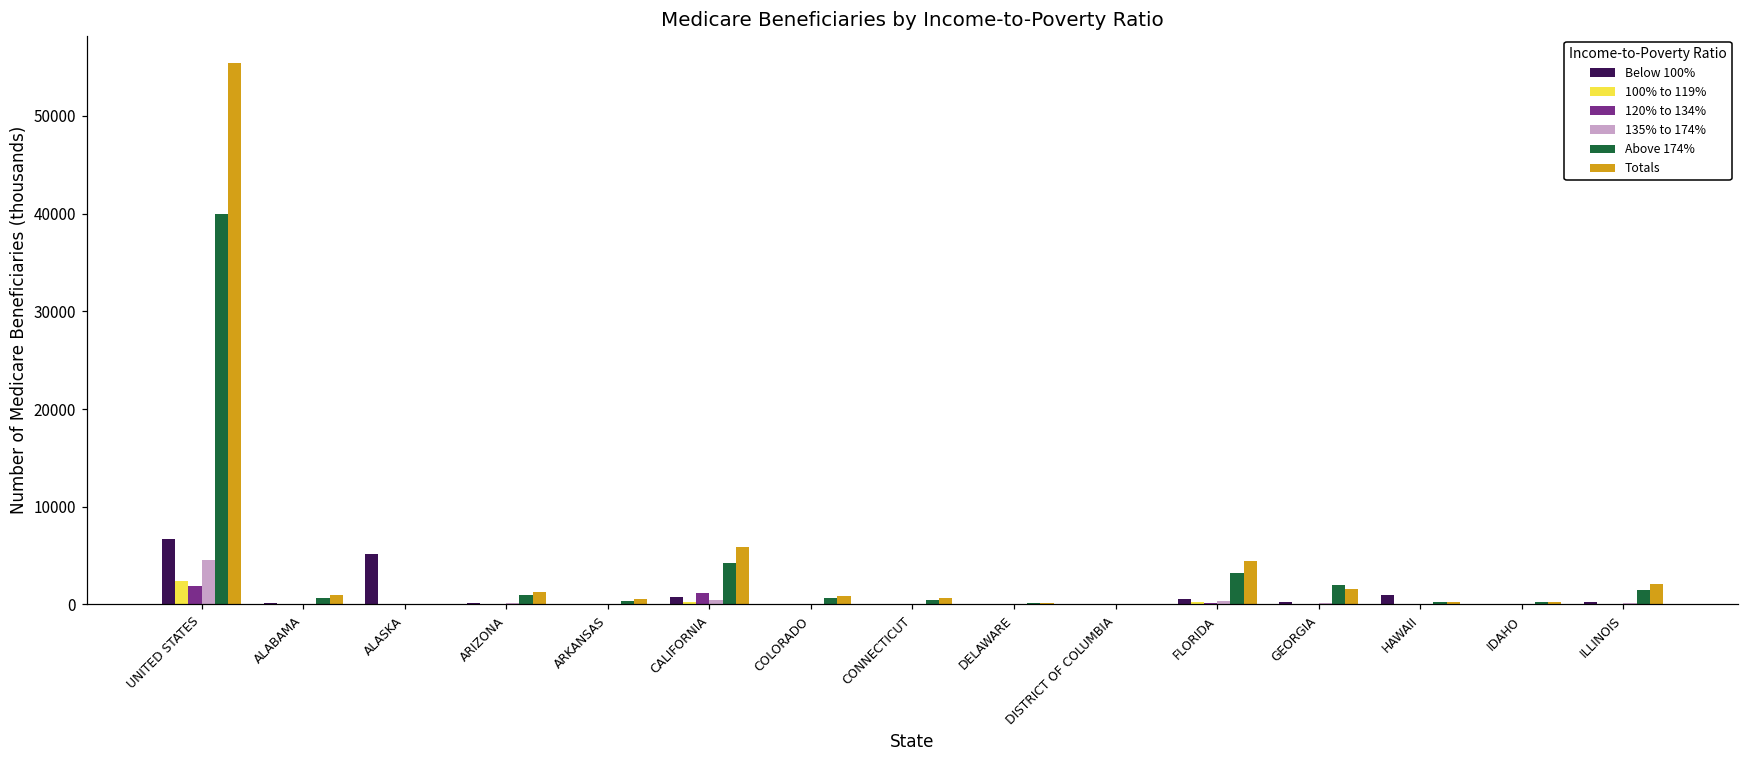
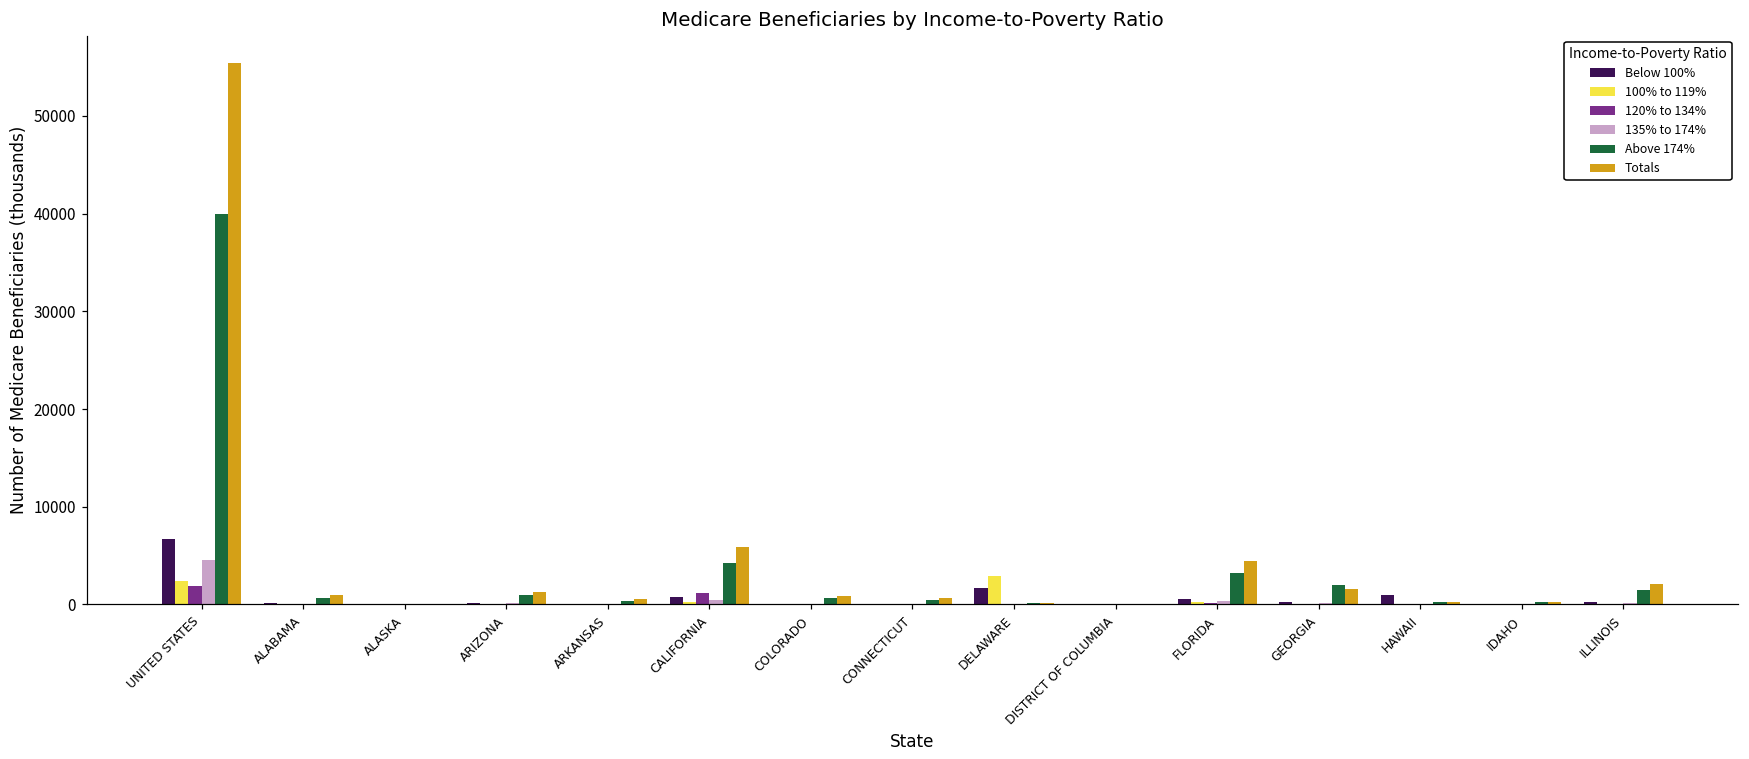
  {
    "Below 100%": {
      "UNITED STATES": 7000,
-     "ALASKA": 5000,
+     "ALASKA": 0,
      "CALIFORNIA": 1000,
-     "DELAWARE": 0,
+     "DELAWARE": 2000,
      "FLORIDA": 1000,
      "HAWAII": 1000
    },
    "100% to 119%": {
      "UNITED STATES": 2000,
-     "DELAWARE": 0
+     "DELAWARE": 3000
    },
    "120% to 134%": {
      "UNITED STATES": 2000,
      "CALIFORNIA": 1000
    },
    "135% to 174%": {
      "UNITED STATES": 5000,
      "CALIFORNIA": 0,
      "FLORIDA": 0
    },
    "Above 174%": {
      "UNITED STATES": 40000,
      "ALABAMA": 1000,
      "ARIZONA": 1000,
      "ARKANSAS": 0,
      "CALIFORNIA": 4000,
      "COLORADO": 1000,
      "CONNECTICUT": 0,
      "FLORIDA": 3000,
      "GEORGIA": 2000,
      "ILLINOIS": 2000
    },
    "Totals": {
      "UNITED STATES": 55000,
      "ALABAMA": 1000,
      "ARIZONA": 1000,
      "ARKANSAS": 1000,
      "CALIFORNIA": 6000,
      "COLORADO": 1000,
      "CONNECTICUT": 1000,
      "FLORIDA": 4000,
      "GEORGIA": 2000,
      "IDAHO": 0,
      "ILLINOIS": 2000
    }
  }
